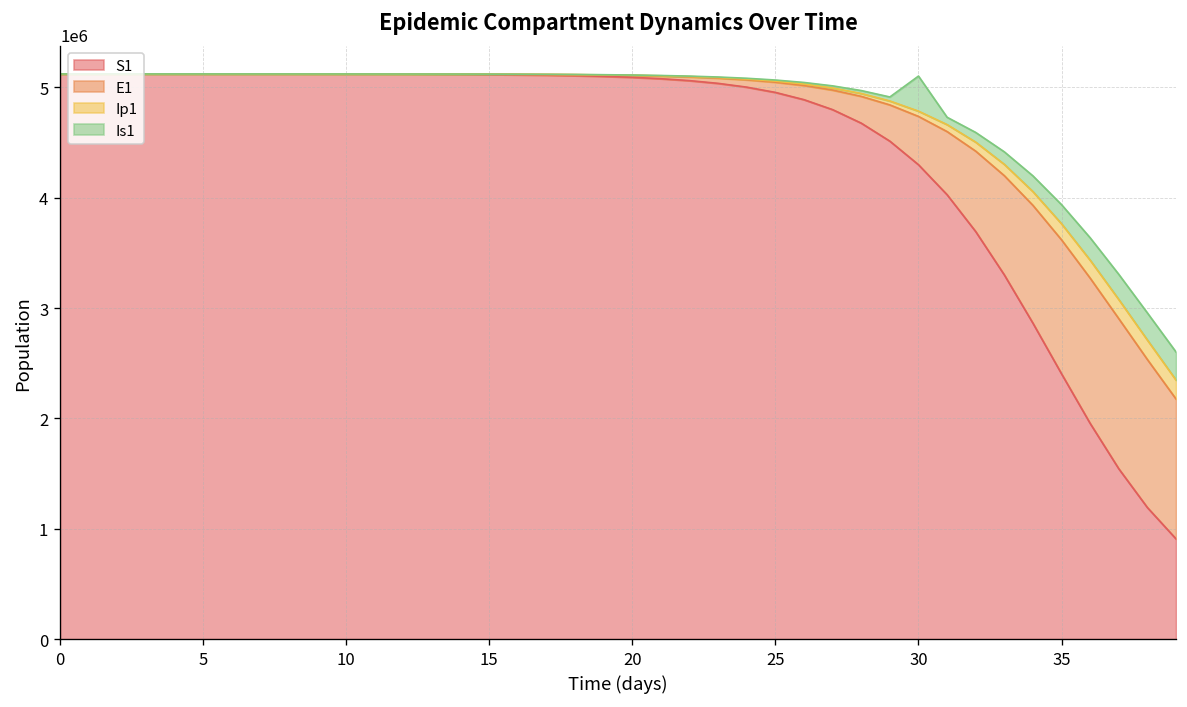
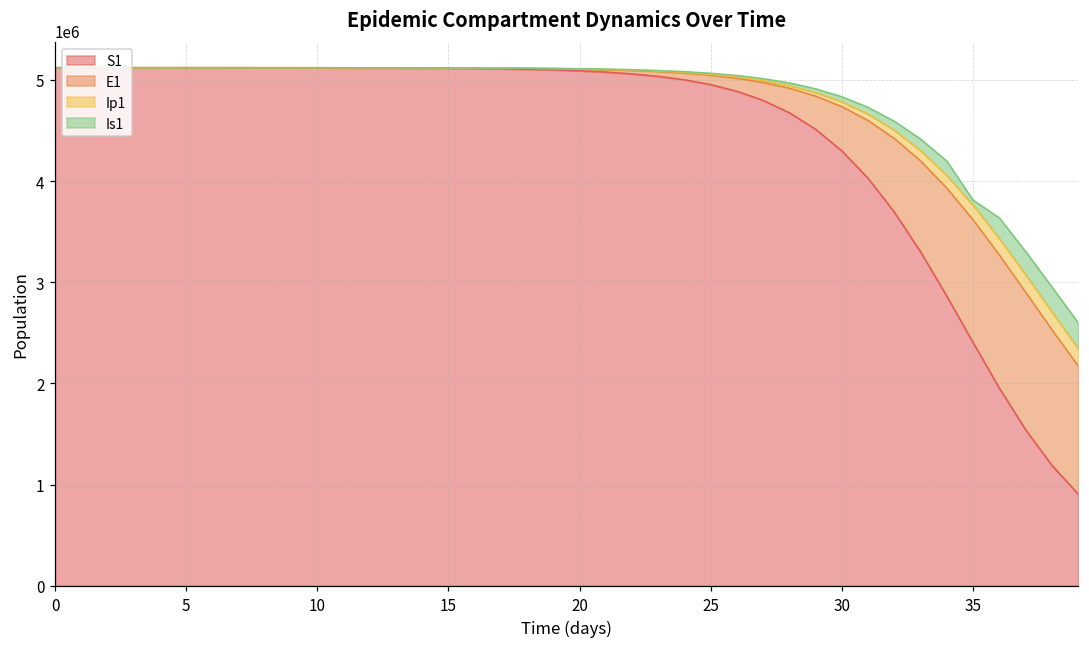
  {
    "Is1": {
-     "30": 300000,
-     "35": 200000
+     "30": 0,
+     "35": 0
    }
  }
